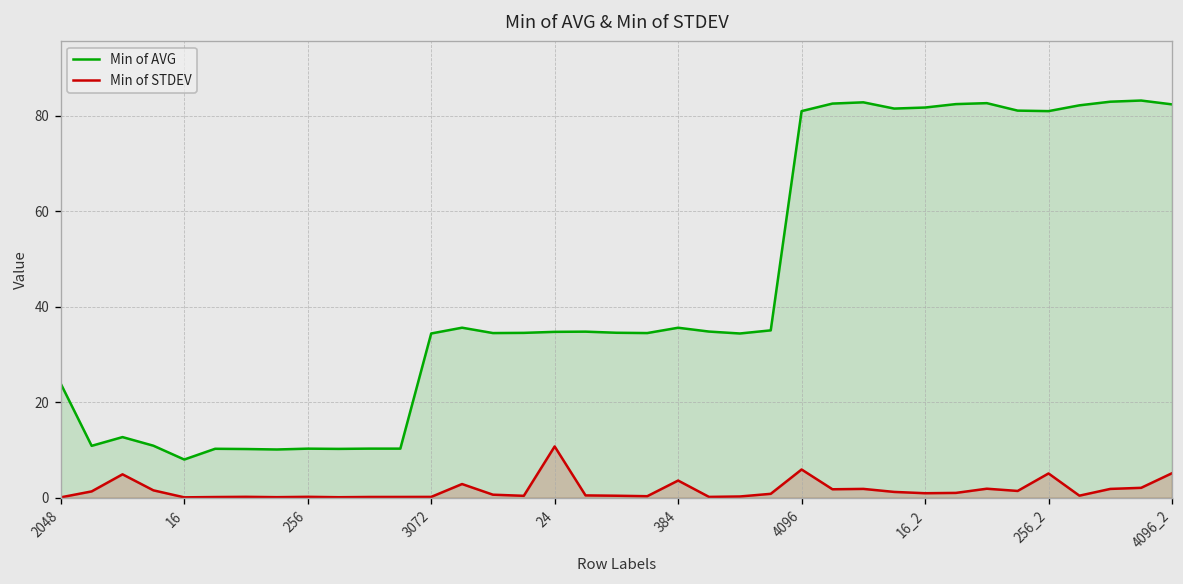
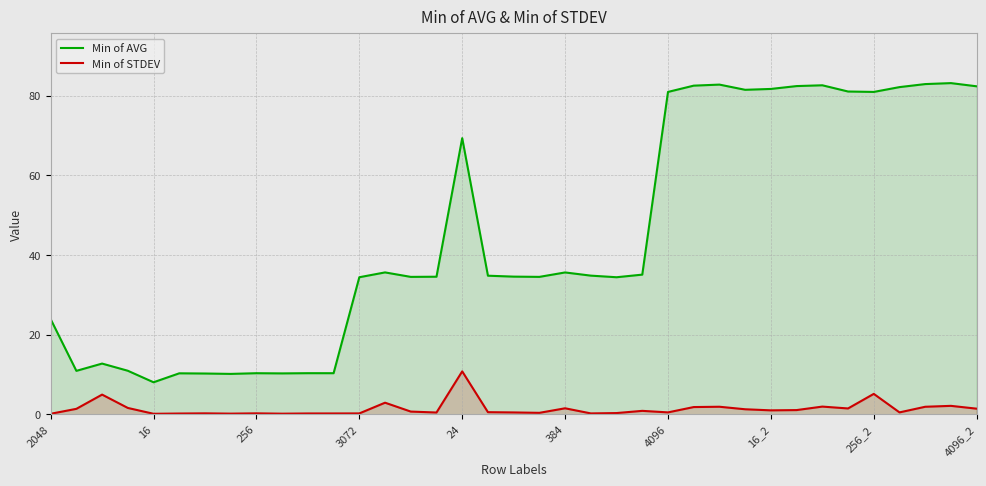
  {
    "Min of AVG": {
      "2048": 24,
      "16": 8,
      "256": 10,
      "3072": 34,
-     "24": 35,
+     "24": 69,
      "384": 36,
      "4096": 81,
      "16_2": 82,
      "256_2": 81,
      "4096_2": 82
    },
    "Min of STDEV": {
      "2048": 0,
      "16": 0,
      "256": 0,
      "3072": 0,
      "24": 11,
-     "384": 4,
-     "4096": 6,
+     "384": 1,
+     "4096": 0,
      "16_2": 1,
      "256_2": 5,
-     "4096_2": 5
+     "4096_2": 1
    }
  }
